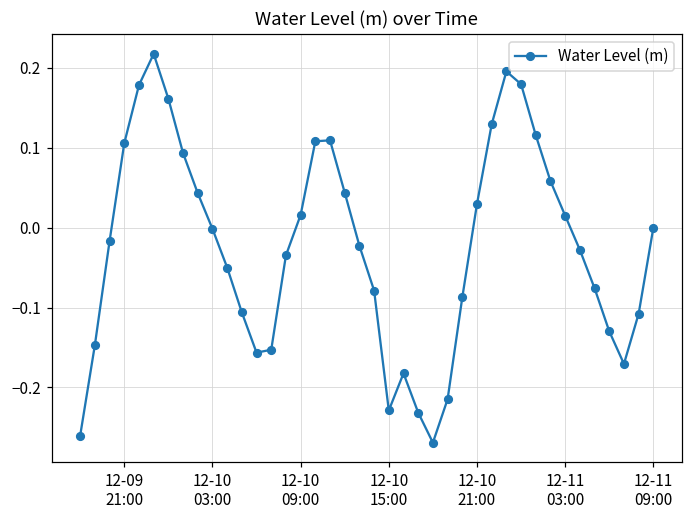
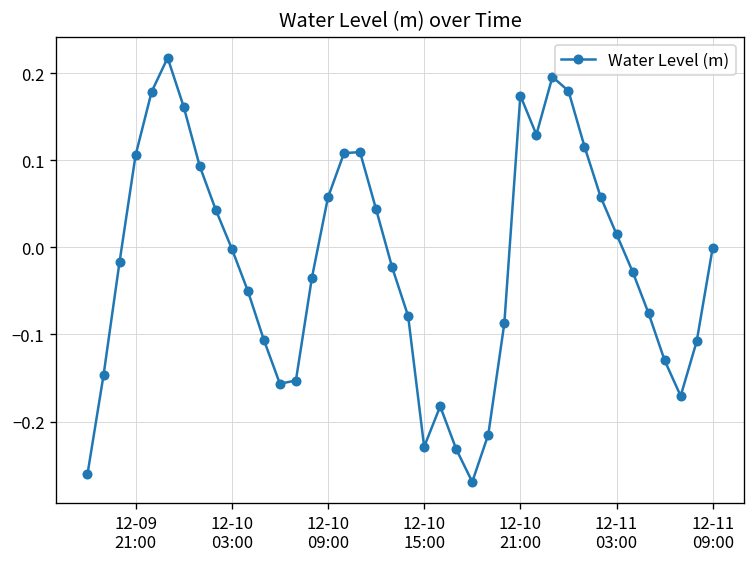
  {
    "12-09 21:00": 0.11,
    "12-10 03:00": 0.00,
-   "12-10 09:00": 0.02,
+   "12-10 09:00": 0.06,
    "12-10 15:00": -0.23,
-   "12-10 21:00": 0.03,
+   "12-10 21:00": 0.17,
    "12-11 03:00": 0.02,
    "12-11 09:00": 0.00
  }
